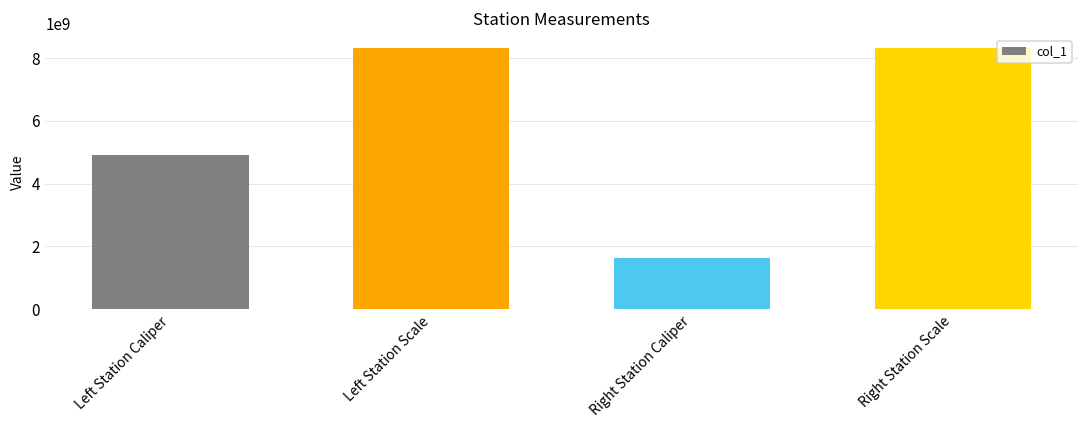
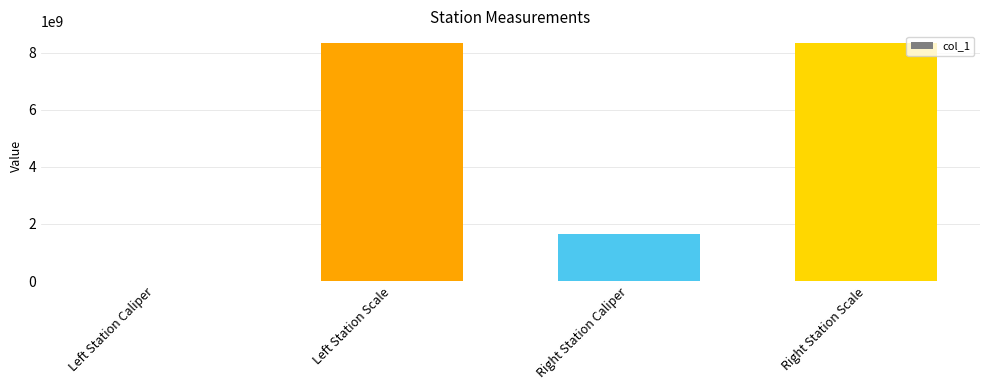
  {
-   "Left Station Caliper": 4900000000,
+   "Left Station Caliper": 0,
    "Left Station Scale": 8300000000,
    "Right Station Caliper": 1600000000,
    "Right Station Scale": 8300000000
  }
